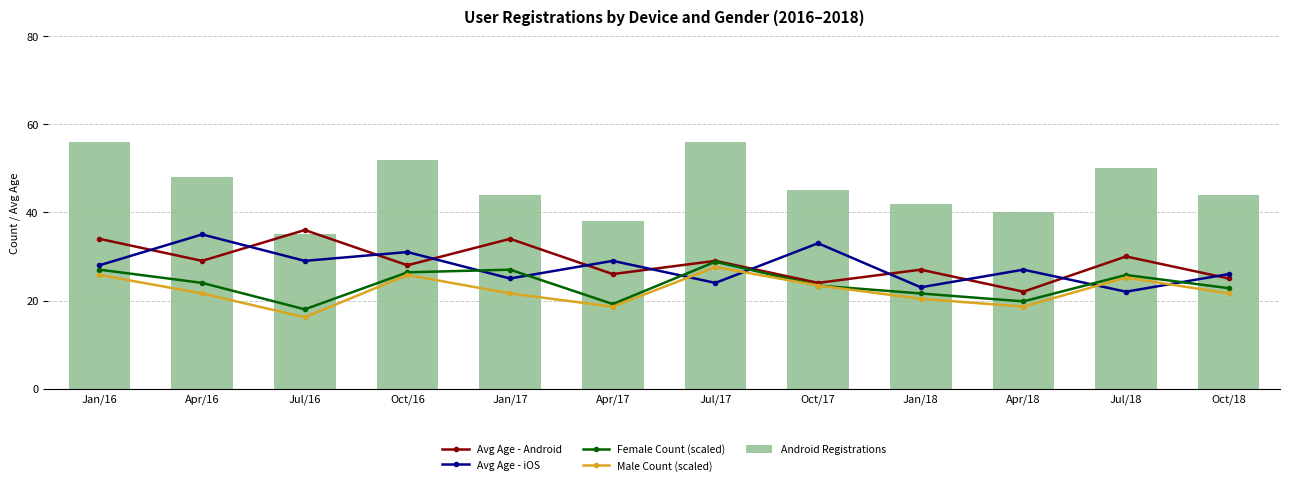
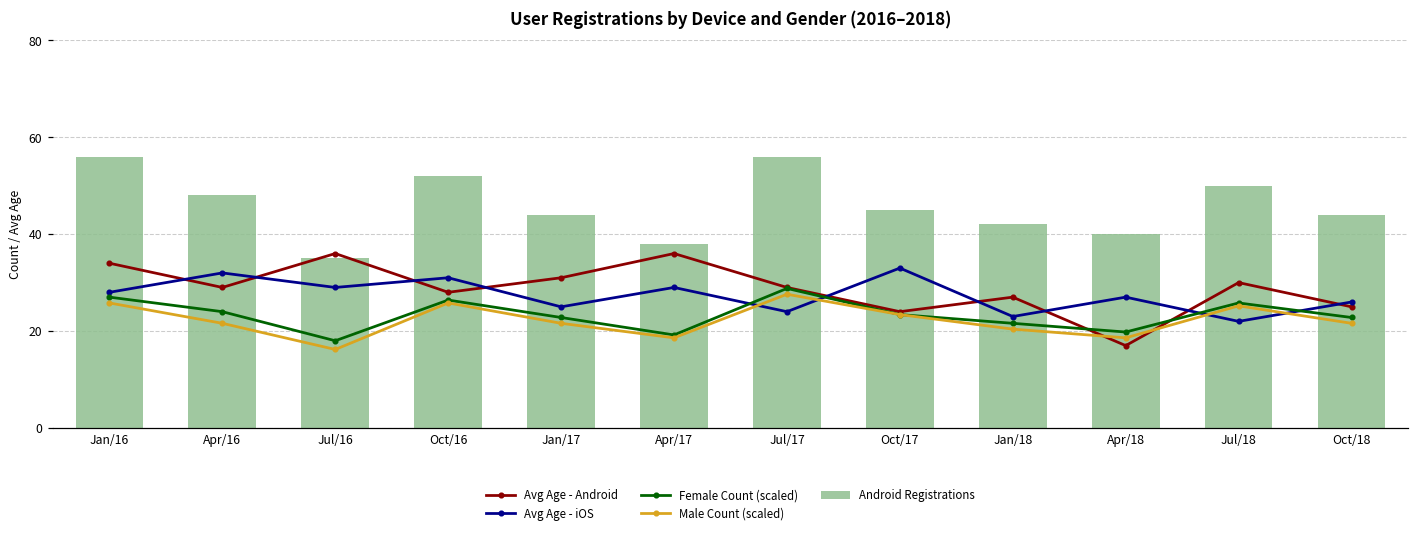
  {
    "Avg Age - Android": {
      "Jan/16": 34,
      "Apr/16": 29,
      "Jul/16": 36,
      "Oct/16": 28,
-     "Jan/17": 34,
-     "Apr/17": 26,
+     "Jan/17": 31,
+     "Apr/17": 36,
      "Oct/17": 24,
      "Jan/18": 27,
-     "Apr/18": 22,
+     "Apr/18": 17,
      "Jul/18": 30,
      "Oct/18": 25
    },
    "Android Registrations": {
      "Jan/16": 56,
      "Apr/16": 48,
      "Jul/16": 35,
      "Oct/16": 52,
      "Jan/17": 44,
      "Apr/17": 38,
      "Jul/17": 56,
      "Oct/17": 45,
      "Jan/18": 42,
      "Apr/18": 40,
      "Jul/18": 50,
      "Oct/18": 44
    },
    "Avg Age - iOS": {
      "Jan/16": 28,
-     "Apr/16": 35,
+     "Apr/16": 32,
      "Jul/16": 29,
      "Oct/16": 31,
      "Jan/17": 25,
      "Apr/17": 29,
      "Jul/17": 24,
      "Oct/17": 33,
      "Jan/18": 23,
      "Apr/18": 27,
      "Jul/18": 22,
      "Oct/18": 26
    },
    "Female Count (scaled)": {
      "Jan/16": 27,
      "Apr/16": 24,
      "Jul/16": 18,
      "Oct/16": 26,
-     "Jan/17": 27,
+     "Jan/17": 23,
      "Apr/17": 19,
      "Jan/18": 22,
      "Apr/18": 20,
      "Jul/18": 26,
      "Oct/18": 23
    },
    "Male Count (scaled)": {
      "Jan/16": 26,
      "Apr/16": 22,
      "Jul/16": 16,
      "Oct/16": 26,
      "Jan/17": 22,
      "Apr/17": 19,
      "Jul/17": 28,
      "Jan/18": 20,
      "Apr/18": 19,
      "Jul/18": 25,
      "Oct/18": 22
    }
  }
